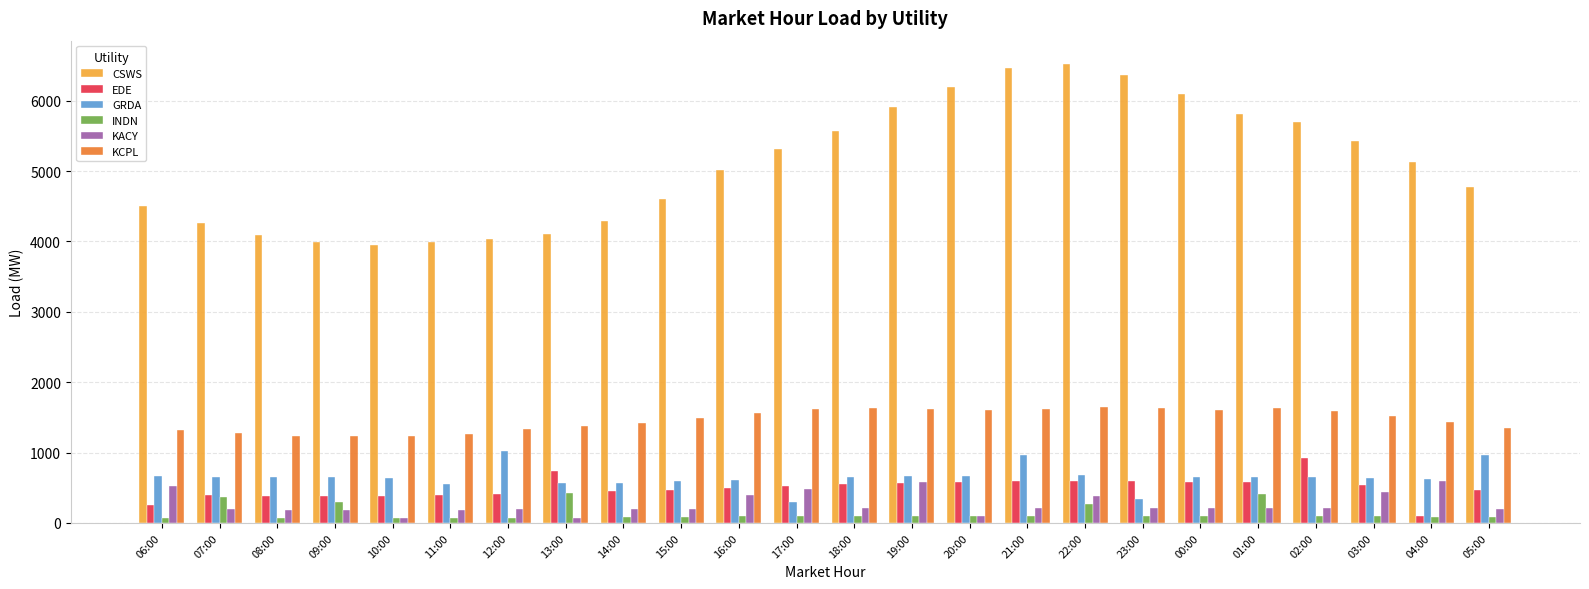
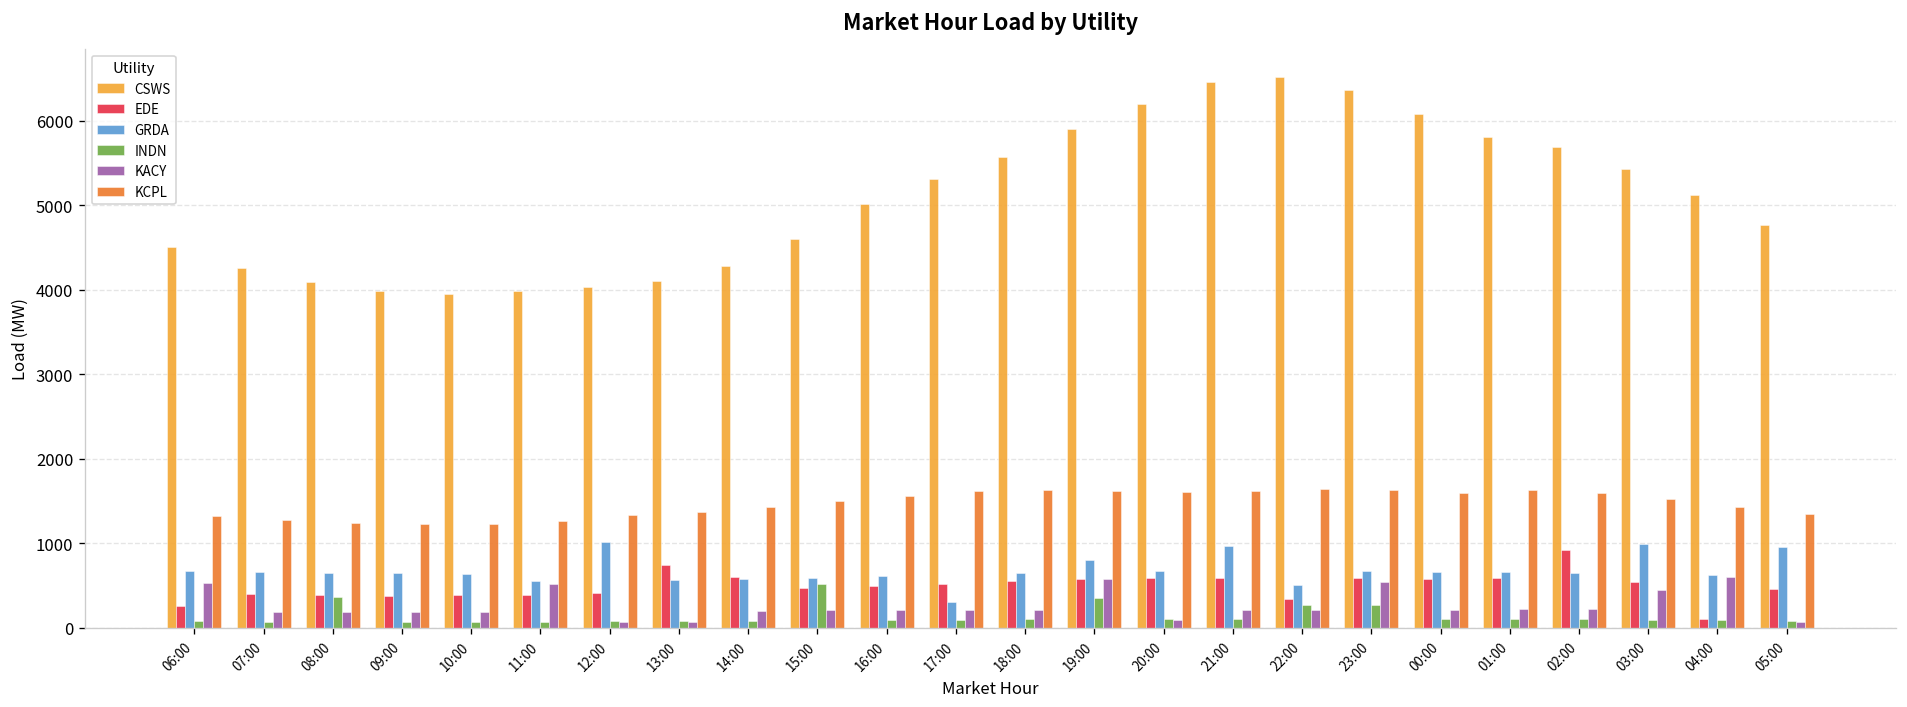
  {
    "EDE": {
      "06:00": 300,
      "07:00": 400,
      "08:00": 400,
      "09:00": 400,
      "10:00": 400,
      "11:00": 400,
      "12:00": 400,
      "13:00": 700,
-     "14:00": 500,
+     "14:00": 600,
      "15:00": 500,
      "16:00": 500,
      "17:00": 500,
      "18:00": 600,
      "19:00": 600,
      "20:00": 600,
      "21:00": 600,
-     "22:00": 600,
+     "22:00": 300,
      "23:00": 600,
      "00:00": 600,
      "01:00": 600,
      "02:00": 900,
      "03:00": 500,
      "04:00": 100,
      "05:00": 500
    },
    "GRDA": {
      "06:00": 700,
      "07:00": 700,
      "08:00": 600,
      "09:00": 600,
      "10:00": 600,
      "11:00": 600,
      "12:00": 1000,
      "13:00": 600,
      "14:00": 600,
      "15:00": 600,
      "16:00": 600,
      "17:00": 300,
      "18:00": 600,
-     "19:00": 700,
+     "19:00": 800,
      "20:00": 700,
      "21:00": 1000,
-     "22:00": 700,
-     "23:00": 300,
+     "22:00": 500,
+     "23:00": 700,
      "00:00": 700,
      "01:00": 700,
      "02:00": 600,
-     "03:00": 600,
+     "03:00": 1000,
      "04:00": 600,
      "05:00": 1000
    },
    "INDN": {
      "06:00": 100,
-     "07:00": 400,
-     "08:00": 100,
-     "09:00": 300,
+     "07:00": 100,
+     "08:00": 400,
+     "09:00": 100,
      "10:00": 100,
      "11:00": 100,
      "12:00": 100,
-     "13:00": 400,
+     "13:00": 100,
      "14:00": 100,
-     "15:00": 100,
+     "15:00": 500,
      "16:00": 100,
      "17:00": 100,
      "18:00": 100,
-     "19:00": 100,
+     "19:00": 300,
      "20:00": 100,
      "21:00": 100,
      "22:00": 300,
-     "23:00": 100,
+     "23:00": 300,
      "00:00": 100,
-     "01:00": 400,
+     "01:00": 100,
      "02:00": 100,
      "03:00": 100,
      "04:00": 100,
      "05:00": 100
    },
    "KACY": {
      "06:00": 500,
      "07:00": 200,
      "08:00": 200,
      "09:00": 200,
-     "10:00": 100,
-     "11:00": 200,
-     "12:00": 200,
+     "10:00": 200,
+     "11:00": 500,
+     "12:00": 100,
      "13:00": 100,
      "14:00": 200,
      "15:00": 200,
-     "16:00": 400,
-     "17:00": 500,
+     "16:00": 200,
+     "17:00": 200,
      "18:00": 200,
      "19:00": 600,
      "20:00": 100,
      "21:00": 200,
-     "22:00": 400,
-     "23:00": 200,
+     "22:00": 200,
+     "23:00": 500,
      "00:00": 200,
      "01:00": 200,
      "02:00": 200,
      "03:00": 400,
      "04:00": 600,
-     "05:00": 200
+     "05:00": 100
    }
  }
